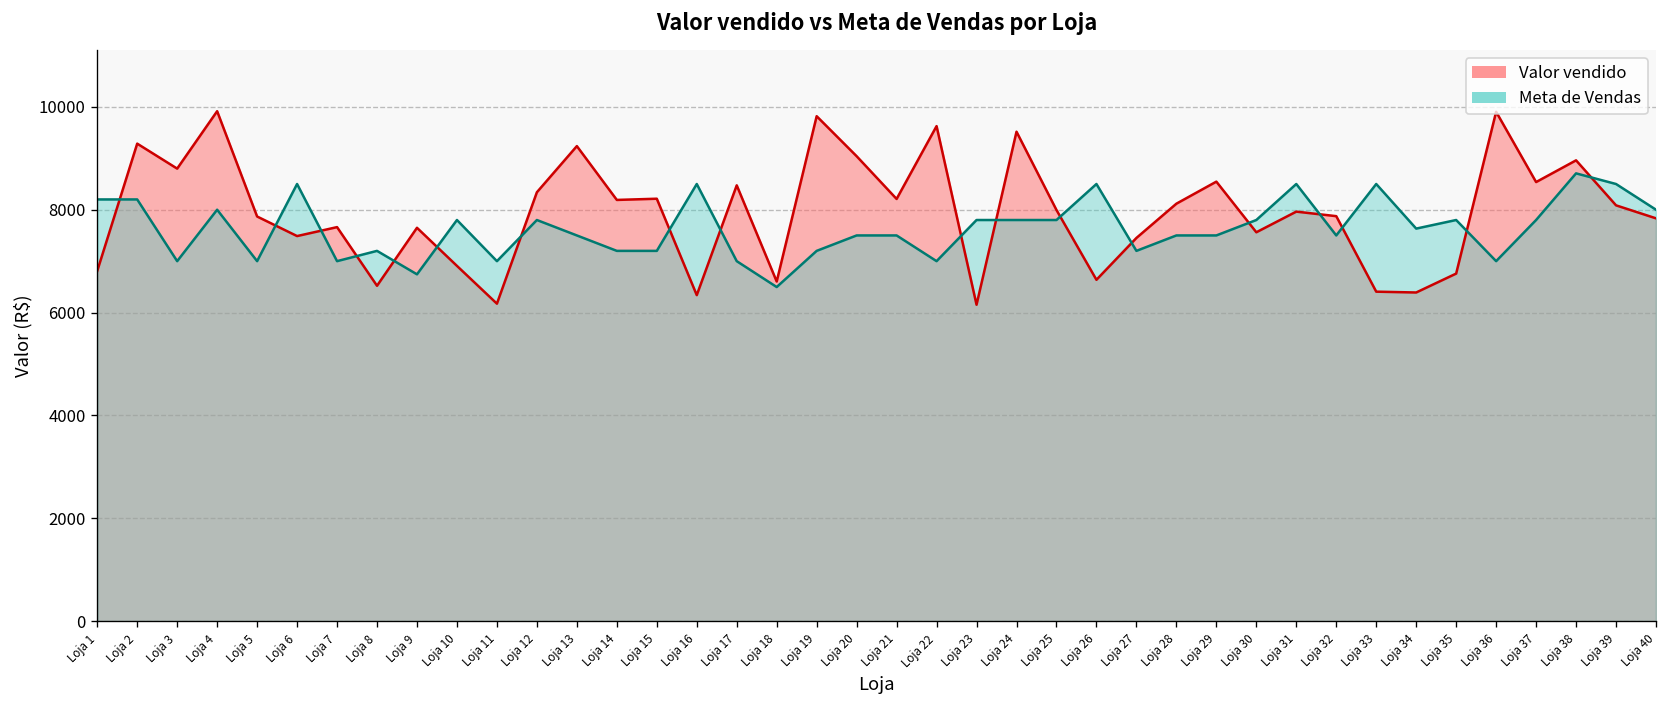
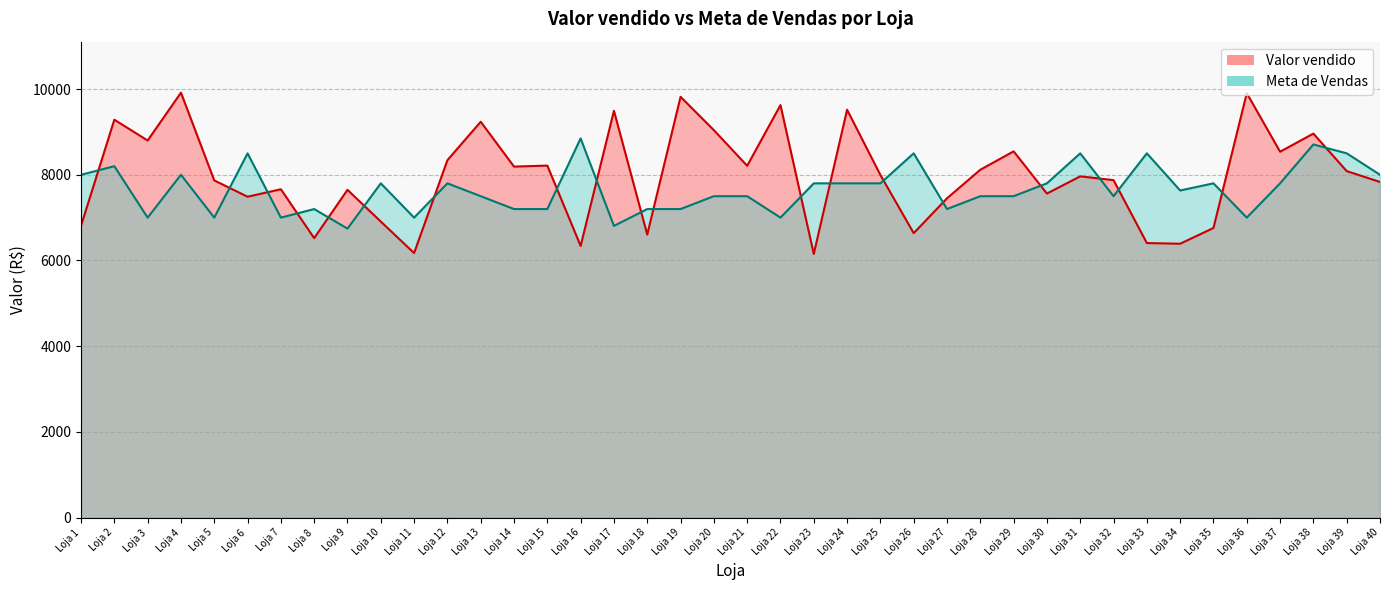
  {
    "Valor vendido": {
      "Loja 1": 6800,
      "Loja 2": 9300,
      "Loja 3": 8800,
      "Loja 4": 9900,
      "Loja 5": 7900,
      "Loja 6": 7500,
      "Loja 7": 7700,
      "Loja 8": 6500,
      "Loja 9": 7600,
      "Loja 10": 6900,
      "Loja 11": 6200,
      "Loja 12": 8300,
      "Loja 13": 9200,
      "Loja 14": 8200,
      "Loja 15": 8200,
      "Loja 16": 6300,
-     "Loja 17": 8500,
+     "Loja 17": 9500,
      "Loja 18": 6600,
      "Loja 19": 9800,
      "Loja 20": 9000,
      "Loja 21": 8200,
      "Loja 22": 9600,
      "Loja 23": 6200,
      "Loja 24": 9500,
      "Loja 25": 8000,
      "Loja 26": 6600,
      "Loja 27": 7500,
      "Loja 28": 8100,
      "Loja 29": 8500,
      "Loja 30": 7600,
      "Loja 31": 8000,
      "Loja 32": 7900,
      "Loja 33": 6400,
      "Loja 34": 6400,
      "Loja 35": 6800,
      "Loja 37": 8500,
      "Loja 38": 9000,
      "Loja 39": 8100,
      "Loja 40": 7800
    },
    "Meta de Vendas": {
-     "Loja 1": 8200,
+     "Loja 1": 8000,
      "Loja 2": 8200,
      "Loja 3": 7000,
      "Loja 4": 8000,
      "Loja 5": 7000,
      "Loja 6": 8500,
      "Loja 7": 7000,
      "Loja 8": 7200,
      "Loja 9": 6700,
      "Loja 10": 7800,
      "Loja 11": 7000,
      "Loja 12": 7800,
      "Loja 13": 7500,
      "Loja 14": 7200,
      "Loja 15": 7200,
-     "Loja 16": 8500,
-     "Loja 17": 7000,
-     "Loja 18": 6500,
+     "Loja 16": 8800,
+     "Loja 17": 6800,
+     "Loja 18": 7200,
      "Loja 19": 7200,
      "Loja 20": 7500,
      "Loja 21": 7500,
      "Loja 22": 7000,
      "Loja 23": 7800,
      "Loja 24": 7800,
      "Loja 25": 7800,
      "Loja 26": 8500,
      "Loja 27": 7200,
      "Loja 28": 7500,
      "Loja 29": 7500,
      "Loja 30": 7800,
      "Loja 31": 8500,
      "Loja 32": 7500,
      "Loja 33": 8500,
      "Loja 34": 7600,
      "Loja 35": 7800,
      "Loja 36": 7000,
      "Loja 37": 7800,
      "Loja 38": 8700,
      "Loja 39": 8500,
      "Loja 40": 8000
    }
  }
